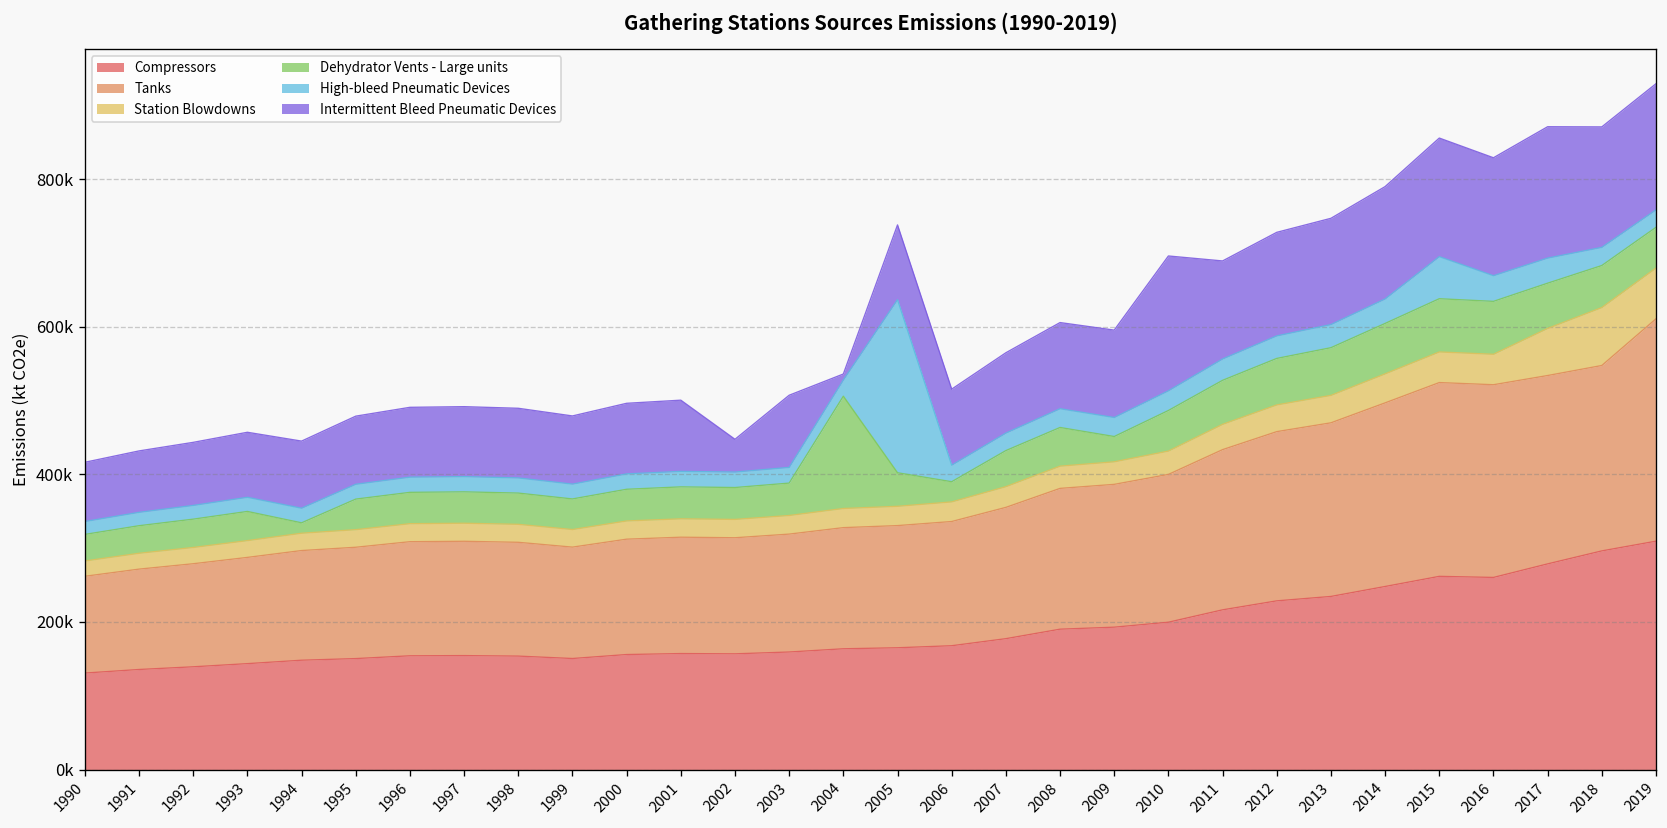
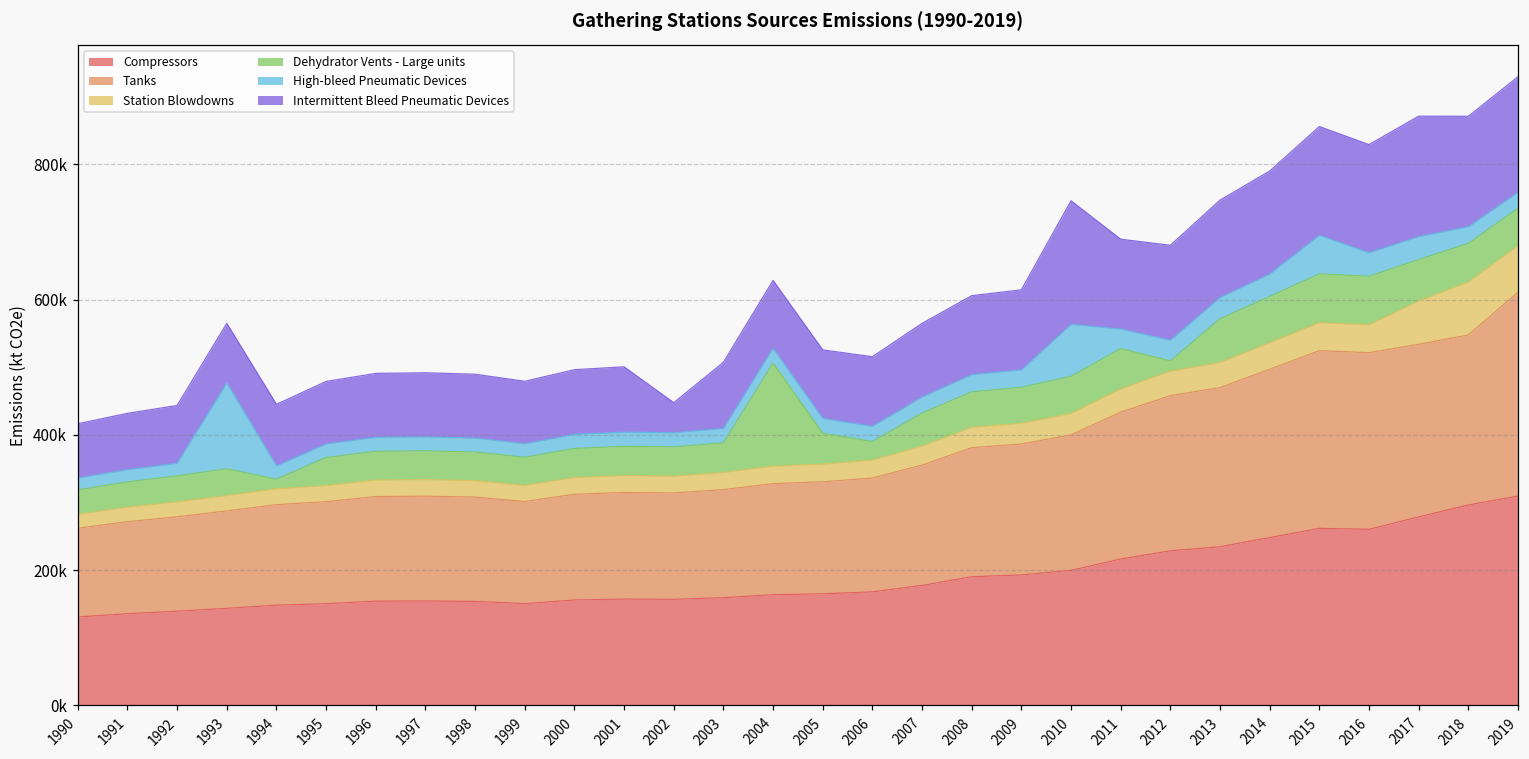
  {
    "Dehydrator Vents - Large units": {
      "1990": 40000,
      "1991": 40000,
      "1992": 40000,
      "1993": 40000,
      "1994": 10000,
      "1995": 40000,
      "1996": 40000,
      "1997": 40000,
      "1998": 40000,
      "1999": 40000,
      "2000": 40000,
      "2001": 40000,
      "2002": 40000,
      "2003": 40000,
      "2004": 150000,
      "2005": 50000,
      "2006": 30000,
      "2007": 50000,
      "2008": 50000,
-     "2009": 30000,
+     "2009": 50000,
      "2010": 60000,
      "2011": 60000,
-     "2012": 60000,
+     "2012": 20000,
      "2013": 60000,
      "2014": 70000,
      "2015": 70000,
      "2016": 70000,
      "2017": 60000,
      "2018": 60000,
      "2019": 60000
    },
    "High-bleed Pneumatic Devices": {
      "1990": 20000,
      "1991": 20000,
      "1992": 20000,
-     "1993": 20000,
+     "1993": 130000,
      "1994": 20000,
      "1995": 20000,
      "1996": 20000,
      "1997": 20000,
      "1998": 20000,
      "1999": 20000,
      "2000": 20000,
      "2001": 20000,
      "2002": 20000,
      "2003": 20000,
      "2004": 20000,
-     "2005": 230000,
+     "2005": 20000,
      "2006": 20000,
      "2007": 20000,
      "2008": 30000,
      "2009": 30000,
-     "2010": 30000,
+     "2010": 80000,
      "2011": 30000,
      "2012": 30000,
      "2013": 30000,
      "2014": 30000,
      "2015": 60000,
      "2016": 30000,
      "2017": 30000,
      "2018": 20000,
      "2019": 20000
    },
    "Intermittent Bleed Pneumatic Devices": {
      "1990": 80000,
      "1991": 80000,
      "1992": 90000,
      "1993": 90000,
      "1994": 90000,
      "1995": 90000,
      "1996": 90000,
      "1997": 90000,
      "1998": 90000,
      "1999": 90000,
      "2000": 100000,
      "2001": 100000,
      "2002": 40000,
      "2003": 100000,
-     "2004": 10000,
+     "2004": 100000,
      "2005": 100000,
      "2006": 100000,
      "2007": 110000,
      "2008": 120000,
      "2009": 120000,
      "2010": 180000,
      "2011": 130000,
      "2012": 140000,
      "2013": 140000,
      "2014": 150000,
      "2015": 160000,
      "2016": 160000,
      "2017": 180000,
      "2018": 160000,
      "2019": 170000
    }
  }
